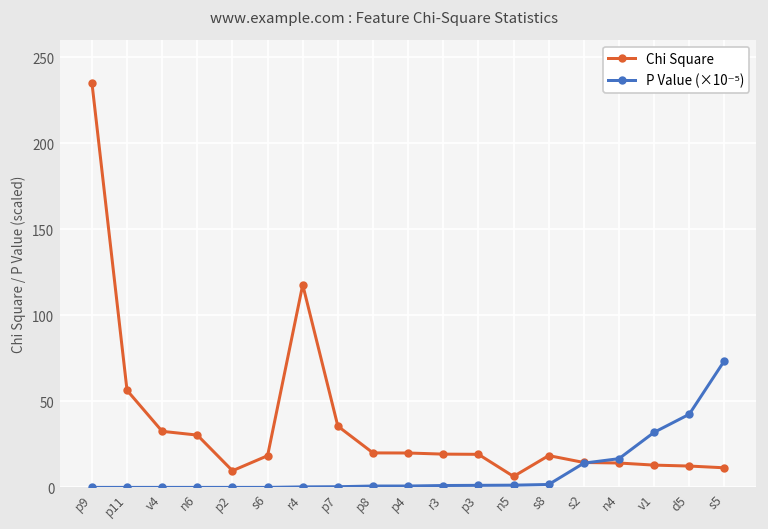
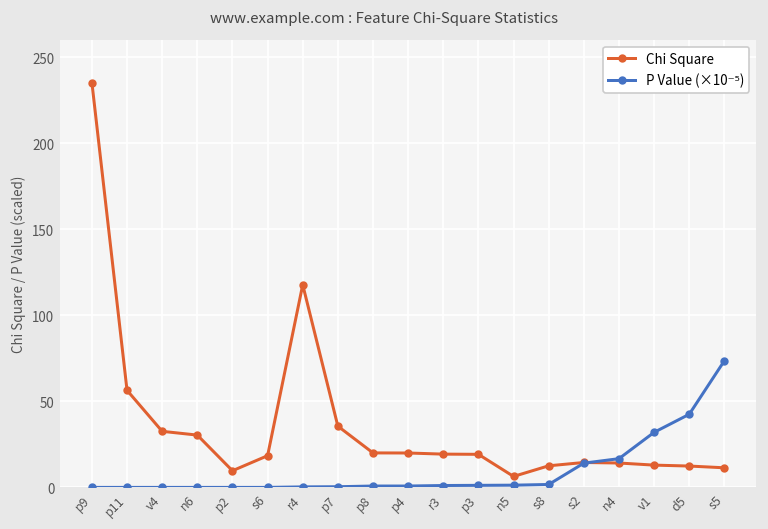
  {
    "Chi Square": {
      "p9": 235,
      "p11": 56,
      "v4": 33,
      "n6": 30,
      "p2": 10,
      "s6": 18,
      "r4": 118,
      "p7": 36,
      "p8": 20,
      "p4": 20,
      "r3": 19,
      "p3": 19,
      "n5": 6,
-     "s8": 18,
+     "s8": 13,
      "n4": 14,
      "v1": 13,
      "d5": 12,
      "s5": 11
    },
    "P Value (×10⁻⁵)": {
      "p9": 0,
      "p11": 0,
      "v4": 0,
      "n6": 0,
      "p2": 0,
      "s6": 0,
      "r4": 0,
      "p7": 0,
      "p8": 1,
      "p4": 1,
      "r3": 1,
      "p3": 1,
      "n5": 1,
      "s8": 2,
      "n4": 17,
      "v1": 32,
      "d5": 43,
      "s5": 74
    }
  }
